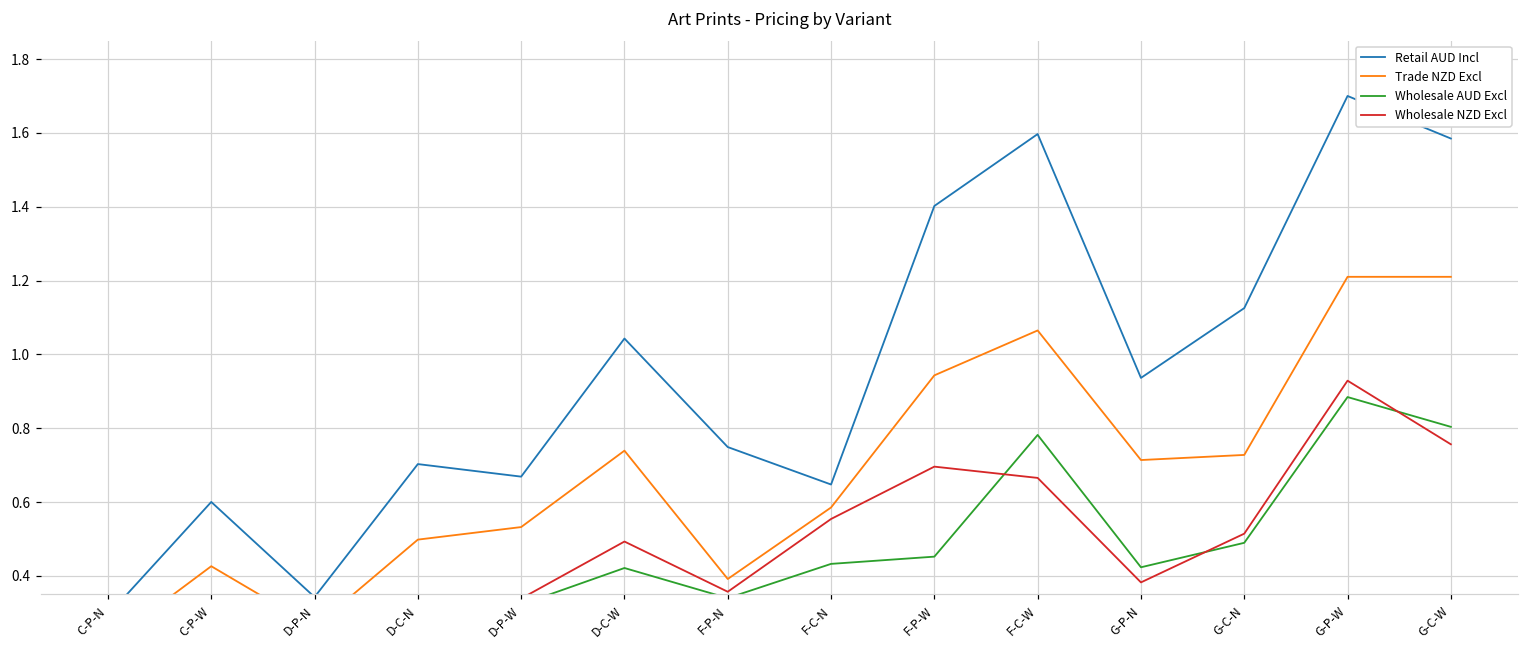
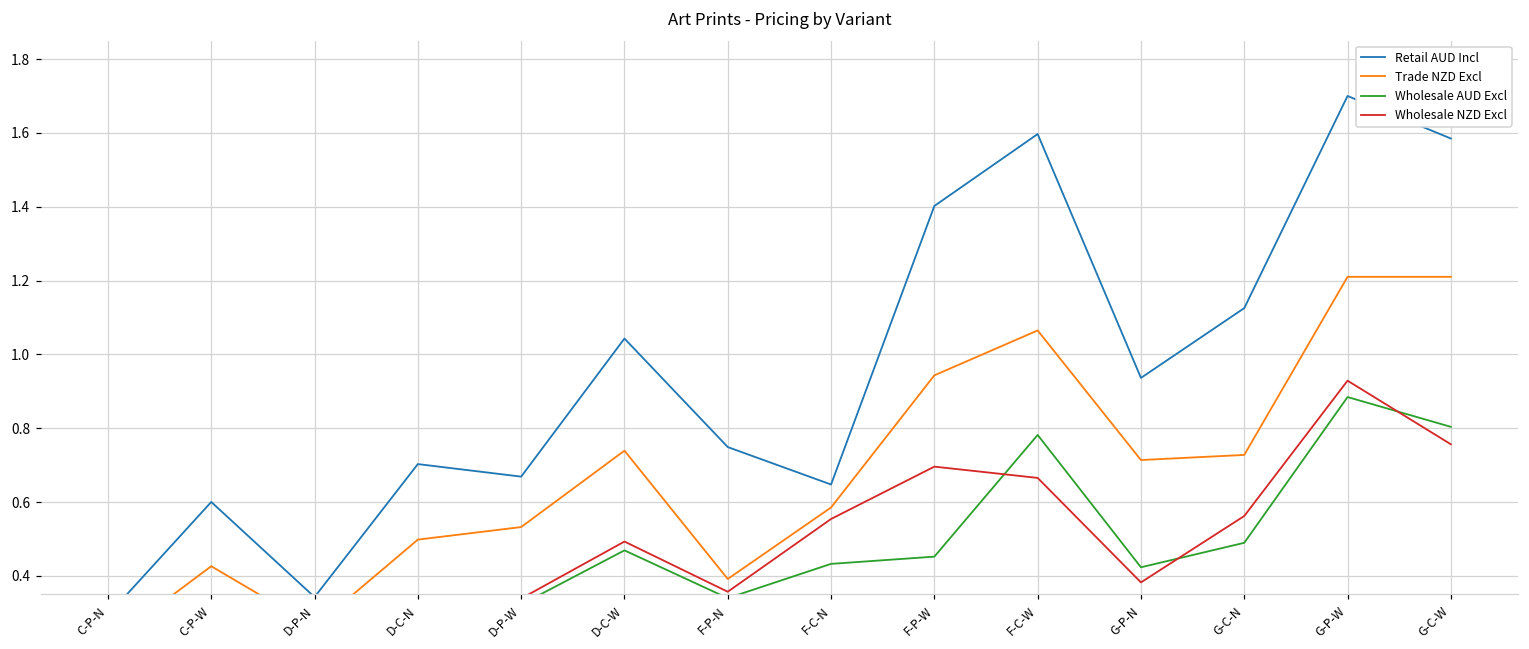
  {
    "Retail AUD Incl": {
      "C-P-W": 0.60,
      "D-C-N": 0.70,
      "D-P-W": 0.67,
      "D-C-W": 1.04,
      "F-P-N": 0.75,
      "F-C-N": 0.65,
      "F-P-W": 1.40,
      "F-C-W": 1.60,
      "G-P-N": 0.94,
      "G-C-N": 1.13,
      "G-P-W": 1.70,
      "G-C-W": 1.58
    },
    "Trade NZD Excl": {
      "C-P-W": 0.43,
      "D-C-N": 0.50,
      "D-P-W": 0.53,
      "D-C-W": 0.74,
      "F-P-N": 0.39,
      "F-C-N": 0.59,
      "F-P-W": 0.94,
      "F-C-W": 1.06,
      "G-P-N": 0.71,
      "G-C-N": 0.73,
      "G-P-W": 1.21,
      "G-C-W": 1.21
    },
    "Wholesale AUD Excl": {
-     "D-C-W": 0.42,
+     "D-C-W": 0.47,
      "F-C-N": 0.43,
      "F-P-W": 0.45,
      "F-C-W": 0.78,
      "G-P-N": 0.42,
      "G-C-N": 0.49,
      "G-P-W": 0.88,
      "G-C-W": 0.80
    },
    "Wholesale NZD Excl": {
      "D-C-W": 0.49,
      "F-P-N": 0.36,
      "F-C-N": 0.55,
      "F-P-W": 0.70,
      "F-C-W": 0.67,
      "G-P-N": 0.38,
-     "G-C-N": 0.51,
+     "G-C-N": 0.56,
      "G-P-W": 0.93,
      "G-C-W": 0.76
    }
  }
